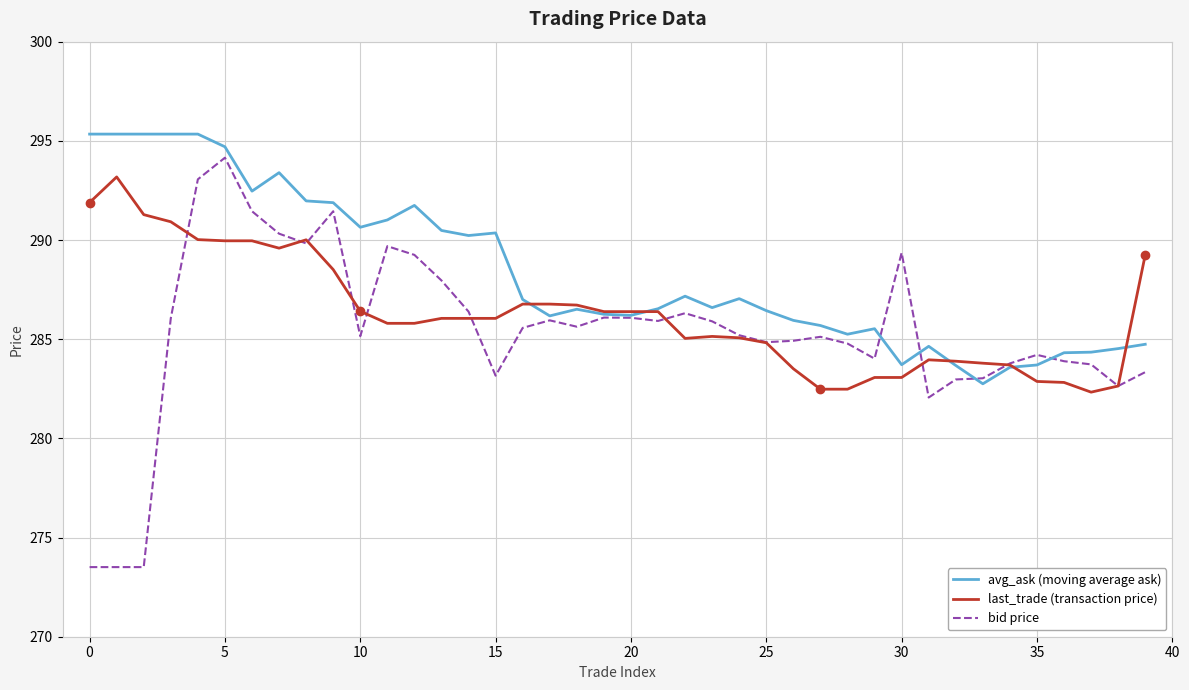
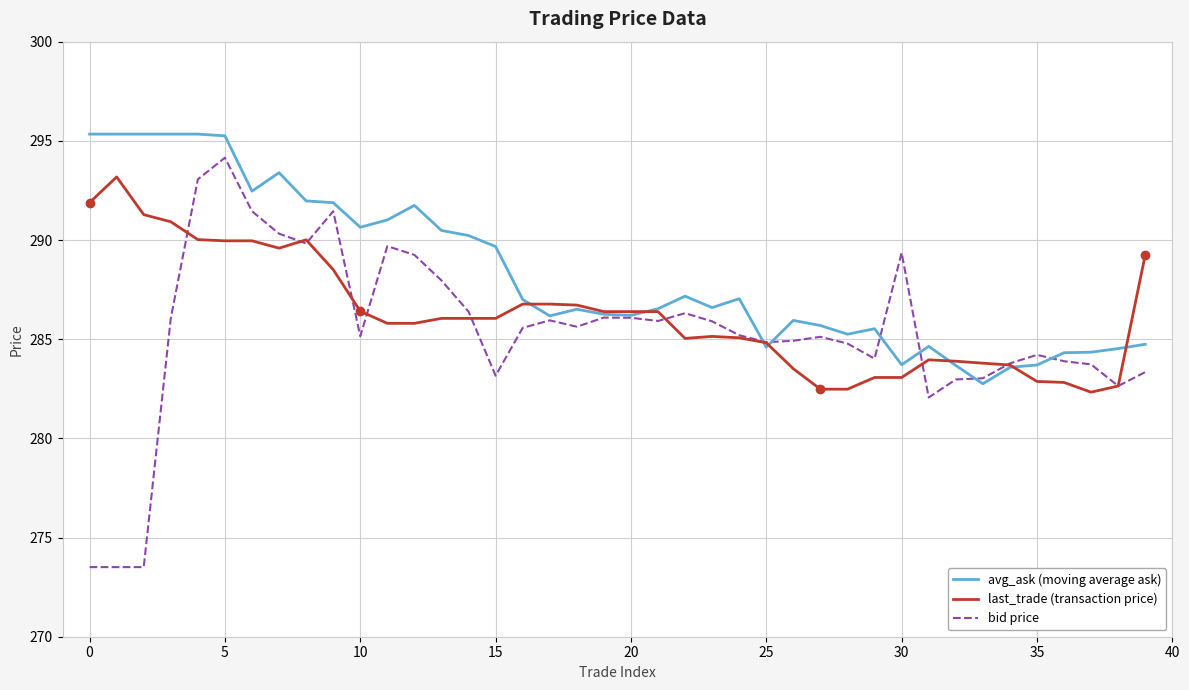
  {
    "avg_ask (moving average ask)": {
      "0": 295.3,
-     "5": 294.7,
+     "5": 295.3,
      "10": 290.6,
-     "15": 290.4,
-     "25": 286.4,
+     "15": 289.7,
+     "25": 284.6,
      "30": 283.7,
      "35": 283.7
    },
    "bid price": {
      "0": 273.5,
      "5": 294.2,
      "10": 285.2,
      "15": 283.2,
      "30": 289.4,
      "35": 284.2
    }
  }
